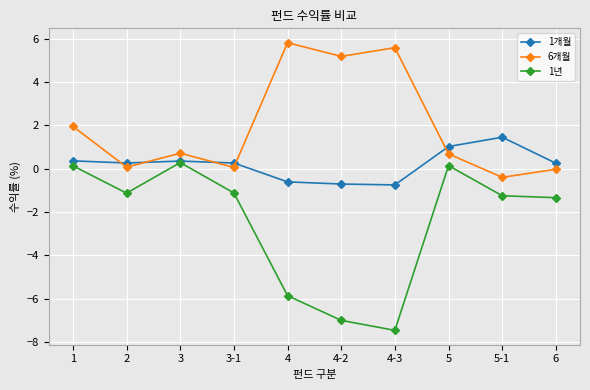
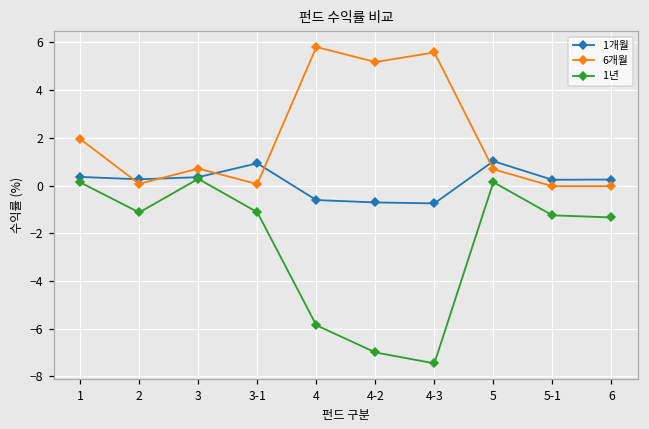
  {
    "1개월": {
      "1": 0.4,
      "2": 0.3,
-     "3-1": 0.3,
+     "3-1": 0.9,
      "4": -0.6,
      "4-2": -0.7,
      "4-3": -0.8,
      "5": 1.0,
-     "5-1": 1.5,
+     "5-1": 0.2,
      "6": 0.3
    },
    "6개월": {
      "1": 2.0,
      "2": 0.1,
      "3": 0.7,
      "3-1": 0.1,
      "4": 5.8,
      "4-2": 5.2,
      "4-3": 5.6,
      "5": 0.7,
-     "5-1": -0.4,
+     "5-1": 0.0,
      "6": 0.0
    },
    "1년": {
      "1": 0.1,
      "2": -1.1,
      "3-1": -1.1,
      "4": -5.9,
      "4-2": -7.0,
      "4-3": -7.5,
      "5": 0.1,
      "5-1": -1.3,
      "6": -1.3
    }
  }
